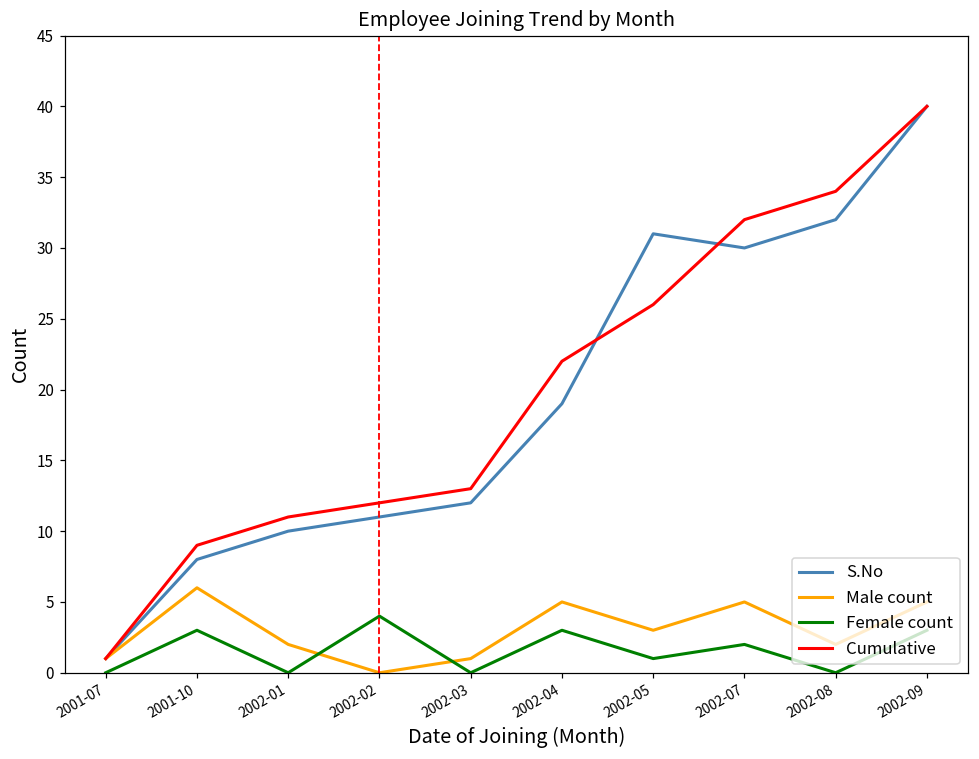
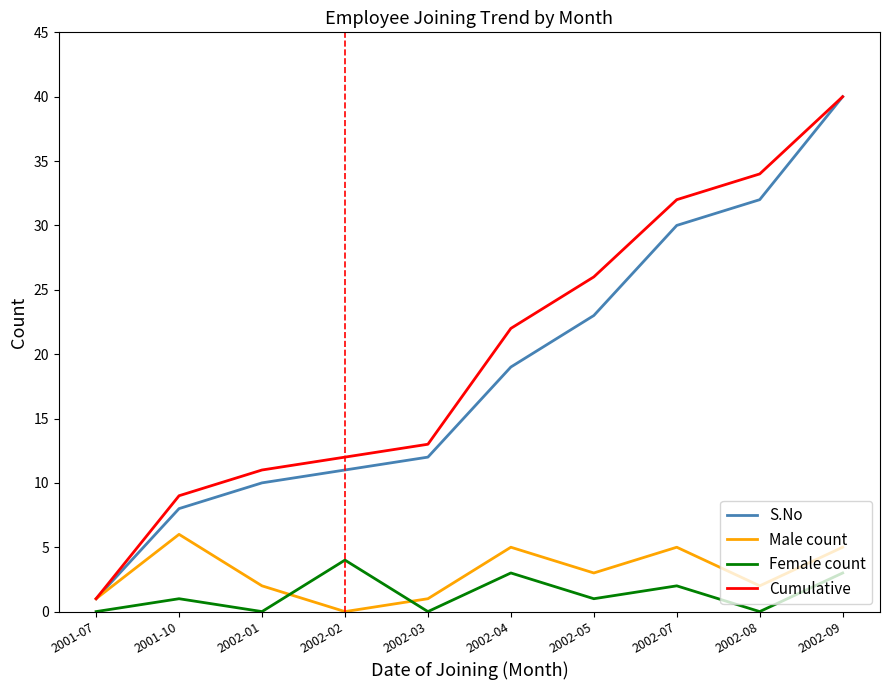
  {
    "S.No": {
      "2001-10": 8,
      "2002-01": 10,
      "2002-02": 11,
      "2002-03": 12,
      "2002-04": 19,
-     "2002-05": 31,
+     "2002-05": 23,
      "2002-07": 30,
      "2002-08": 32
    },
    "Male count": {
      "2001-10": 6,
      "2002-01": 2,
      "2002-02": 0,
      "2002-03": 1,
      "2002-04": 5,
      "2002-05": 3,
      "2002-07": 5
    },
    "Female count": {
      "2001-07": 0,
-     "2001-10": 3,
+     "2001-10": 1,
      "2002-01": 0,
      "2002-02": 4,
      "2002-03": 0,
      "2002-04": 3,
      "2002-05": 1,
      "2002-07": 2,
      "2002-08": 0
    },
    "Cumulative": {
      "2001-10": 9,
      "2002-01": 11,
      "2002-02": 12,
      "2002-03": 13,
      "2002-04": 22,
      "2002-05": 26,
      "2002-07": 32,
      "2002-08": 34
    }
  }
